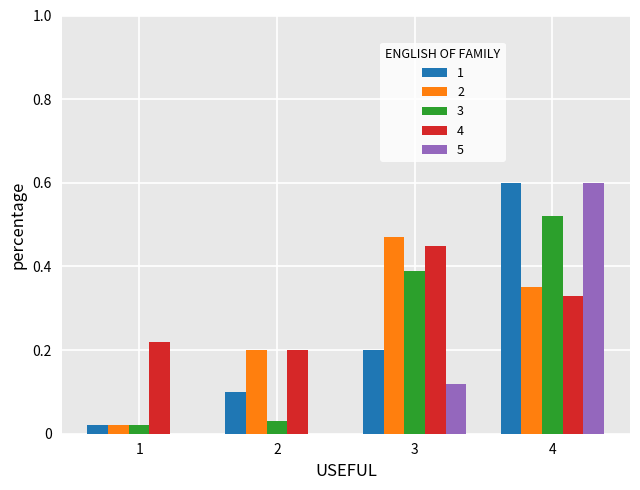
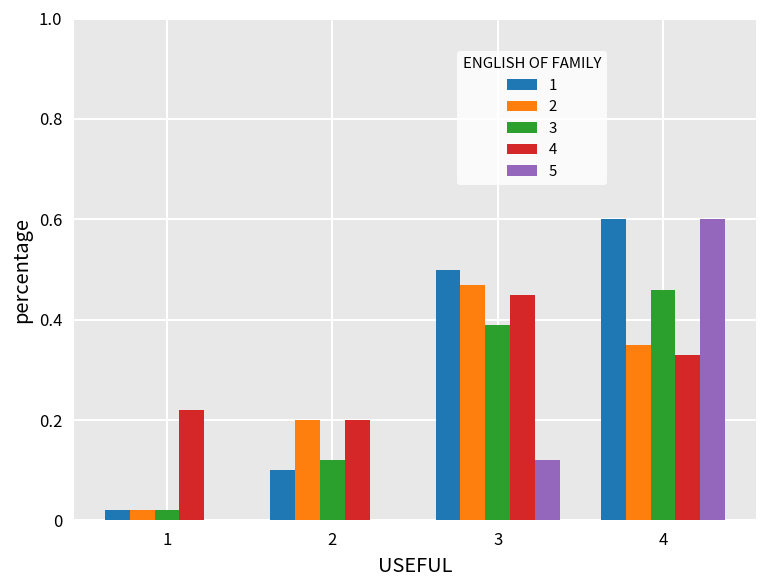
  {
    "1": {
      "1": 0.02,
      "2": 0.1,
-     "3": 0.2,
+     "3": 0.5,
      "4": 0.6
    },
    "2": {
      "1": 0.02,
      "2": 0.20,
      "3": 0.47,
      "4": 0.35
    },
    "3": {
      "1": 0.02,
-     "2": 0.03,
+     "2": 0.12,
      "3": 0.39,
-     "4": 0.52
+     "4": 0.46
    },
    "4": {
      "1": 0.22,
      "2": 0.20,
      "3": 0.45,
      "4": 0.33
    },
    "5": {
      "1": 0.00,
      "2": 0.00,
      "3": 0.12,
      "4": 0.60
    }
  }
